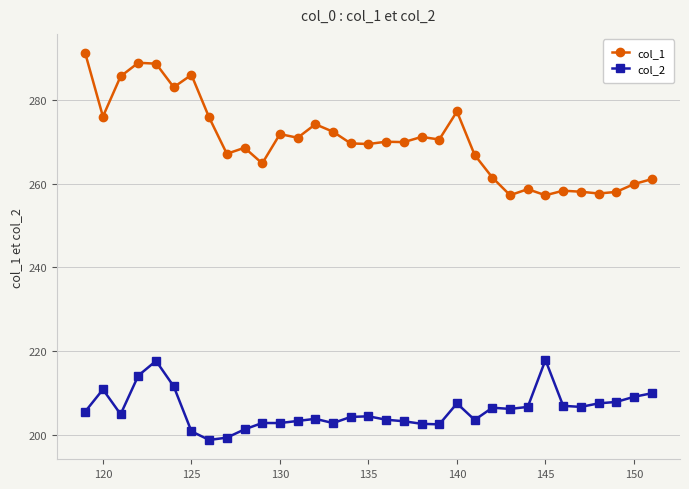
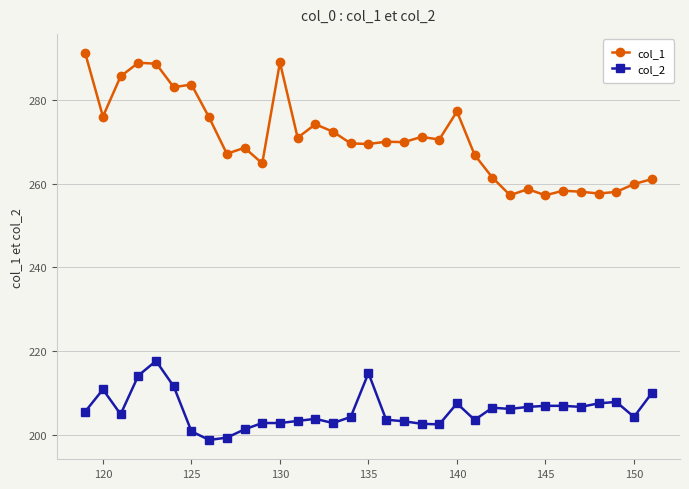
  {
    "col_1": {
      "120": 276,
-     "125": 286,
-     "130": 272,
+     "125": 284,
+     "130": 289,
      "135": 269,
      "140": 277,
      "145": 257,
      "150": 260
    },
    "col_2": {
      "120": 211,
      "125": 201,
      "130": 203,
-     "135": 204,
+     "135": 215,
      "140": 208,
-     "145": 218,
-     "150": 209
+     "145": 207,
+     "150": 204
    }
  }
